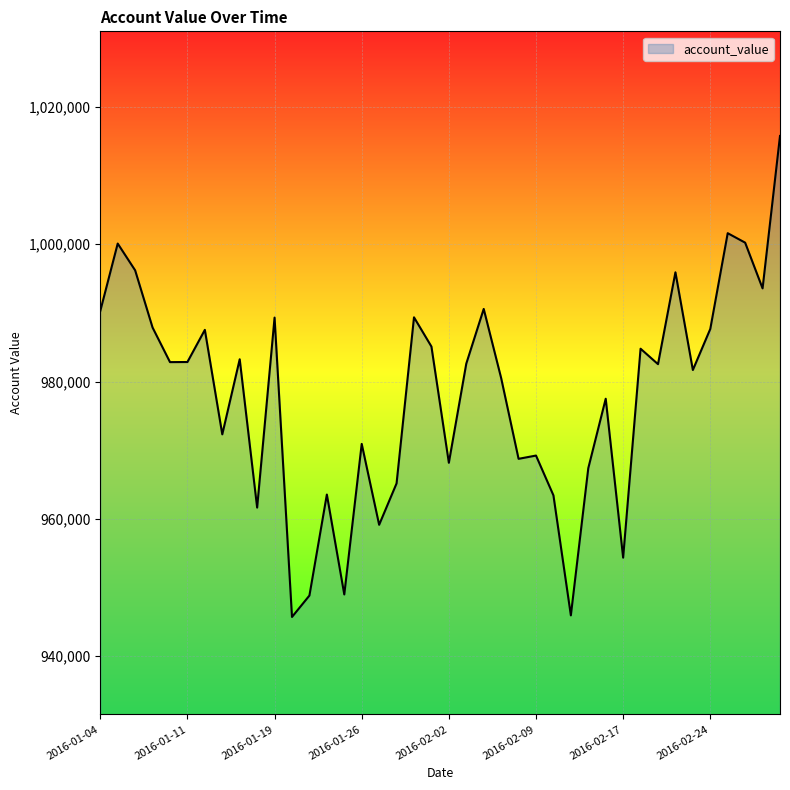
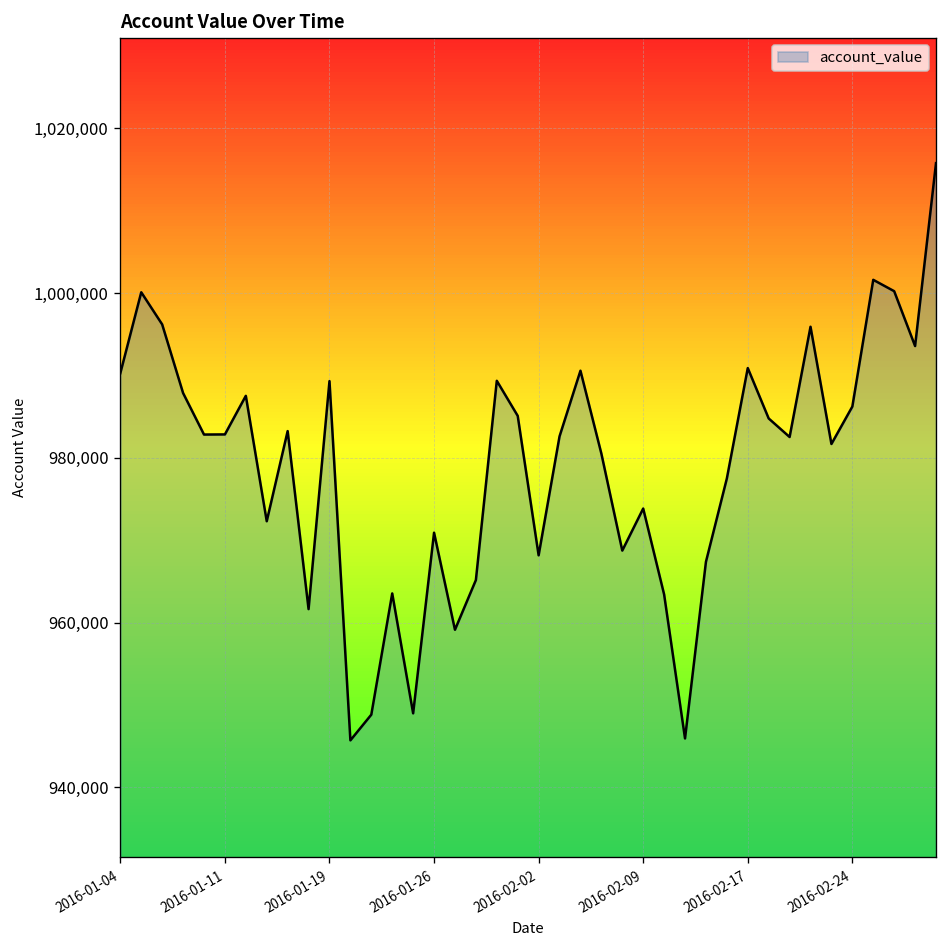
  {
    "2016-01-04": "990,000",
    "2016-01-11": "983,000",
    "2016-01-19": "989,000",
    "2016-01-26": "971,000",
    "2016-02-02": "968,000",
-   "2016-02-09": "969,000",
-   "2016-02-17": "954,000",
-   "2016-02-24": "988,000"
+   "2016-02-09": "974,000",
+   "2016-02-17": "991,000",
+   "2016-02-24": "986,000"
  }
